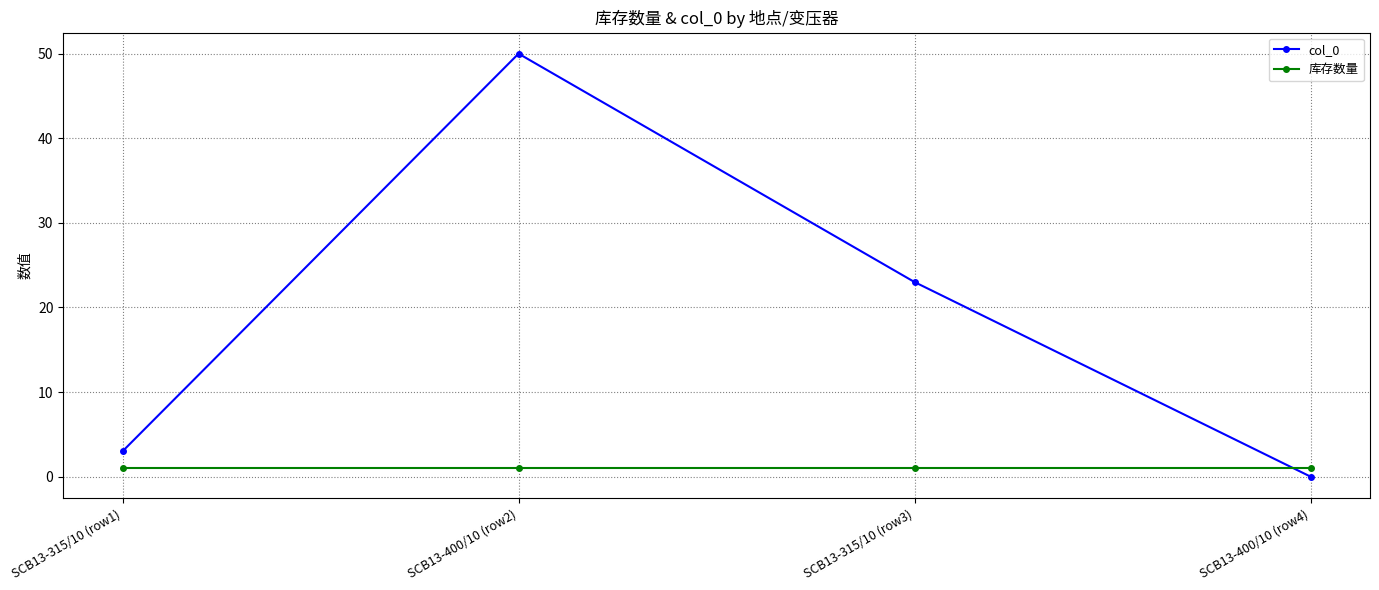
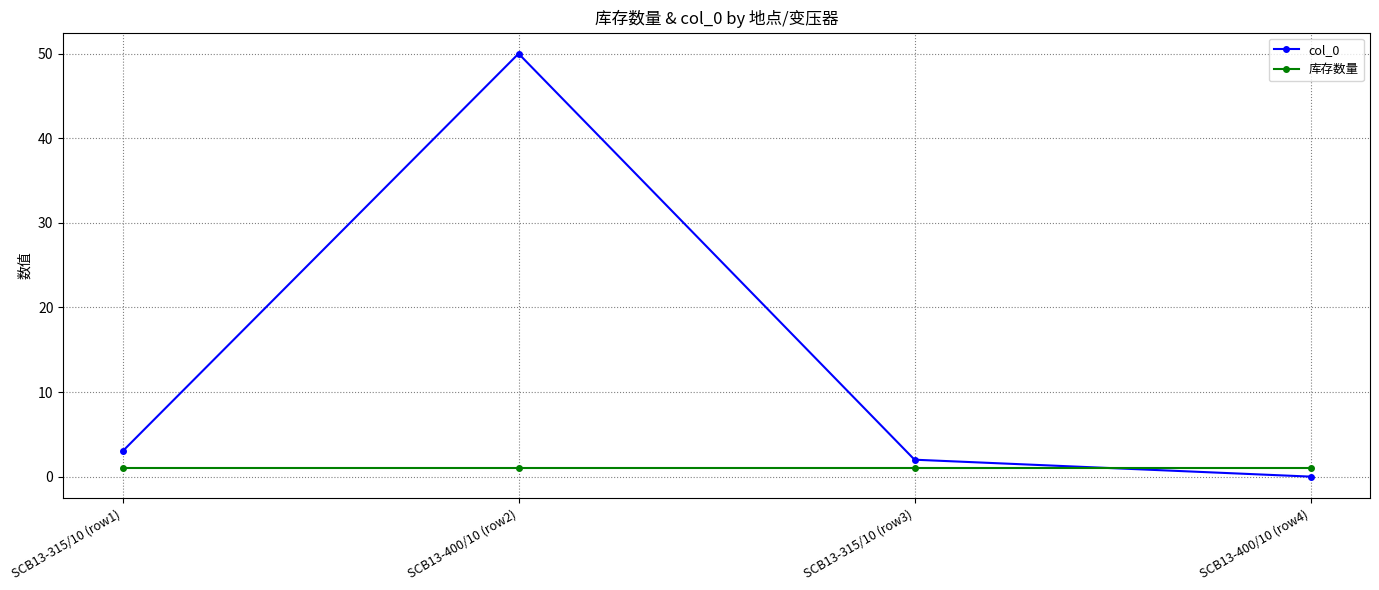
  {
    "col_0": {
      "SCB13-315/10 (row1)": 3,
      "SCB13-400/10 (row2)": 50,
-     "SCB13-315/10 (row3)": 23,
+     "SCB13-315/10 (row3)": 2,
      "SCB13-400/10 (row4)": 0
    },
    "库存数量": {
      "SCB13-315/10 (row1)": 1,
      "SCB13-400/10 (row2)": 1,
      "SCB13-315/10 (row3)": 1,
      "SCB13-400/10 (row4)": 1
    }
  }
